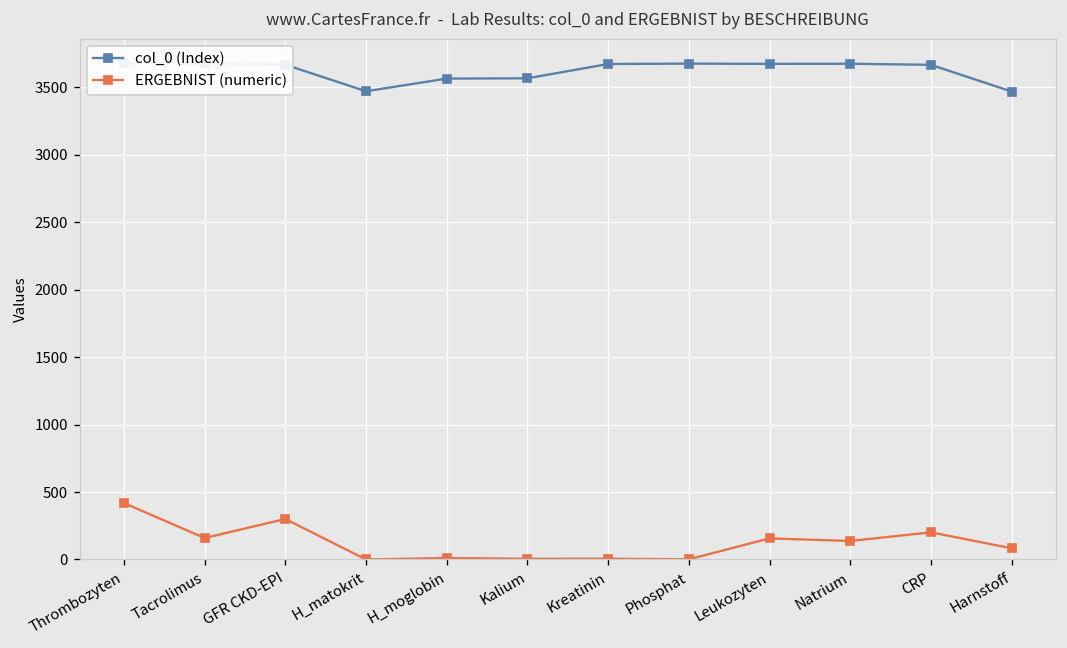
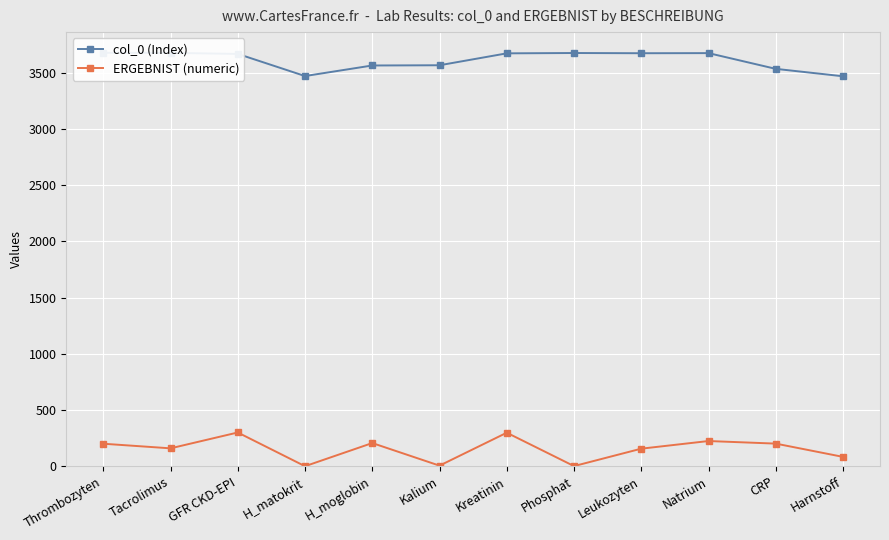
  {
    "col_0 (Index)": {
      "H_matokrit": 3470,
      "H_moglobin": 3570,
      "Kalium": 3570,
      "Kreatinin": 3670,
      "Phosphat": 3680,
      "Leukozyten": 3670,
      "Natrium": 3680,
-     "CRP": 3670,
+     "CRP": 3540,
      "Harnstoff": 3470
    },
    "ERGEBNIST (numeric)": {
-     "Thrombozyten": 420,
+     "Thrombozyten": 200,
      "Tacrolimus": 160,
      "GFR CKD-EPI": 300,
      "H_matokrit": 0,
-     "H_moglobin": 10,
+     "H_moglobin": 210,
      "Kalium": 10,
-     "Kreatinin": 10,
+     "Kreatinin": 300,
      "Phosphat": 0,
      "Leukozyten": 160,
-     "Natrium": 140,
+     "Natrium": 220,
      "CRP": 200,
      "Harnstoff": 80
    }
  }
